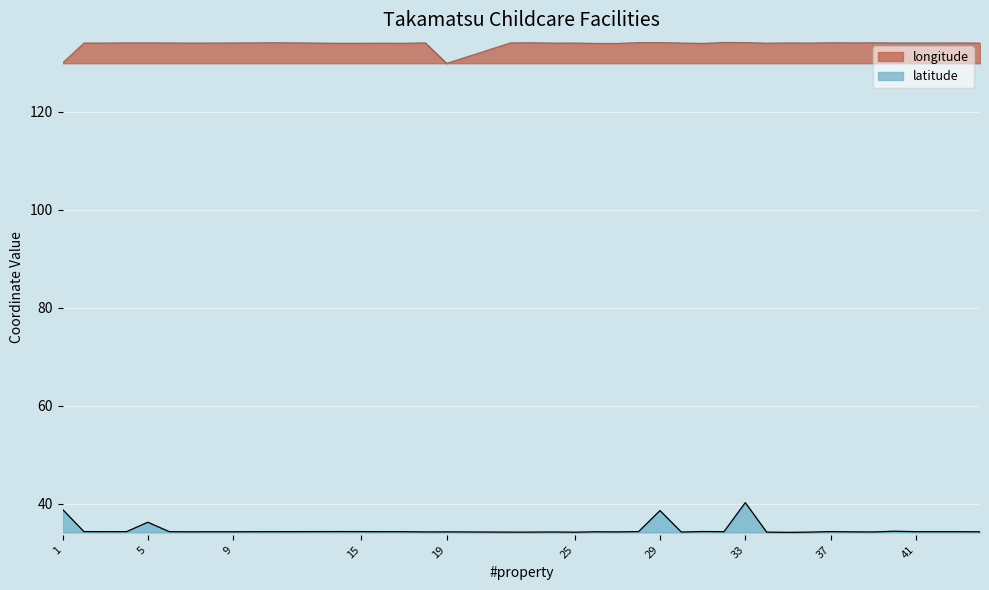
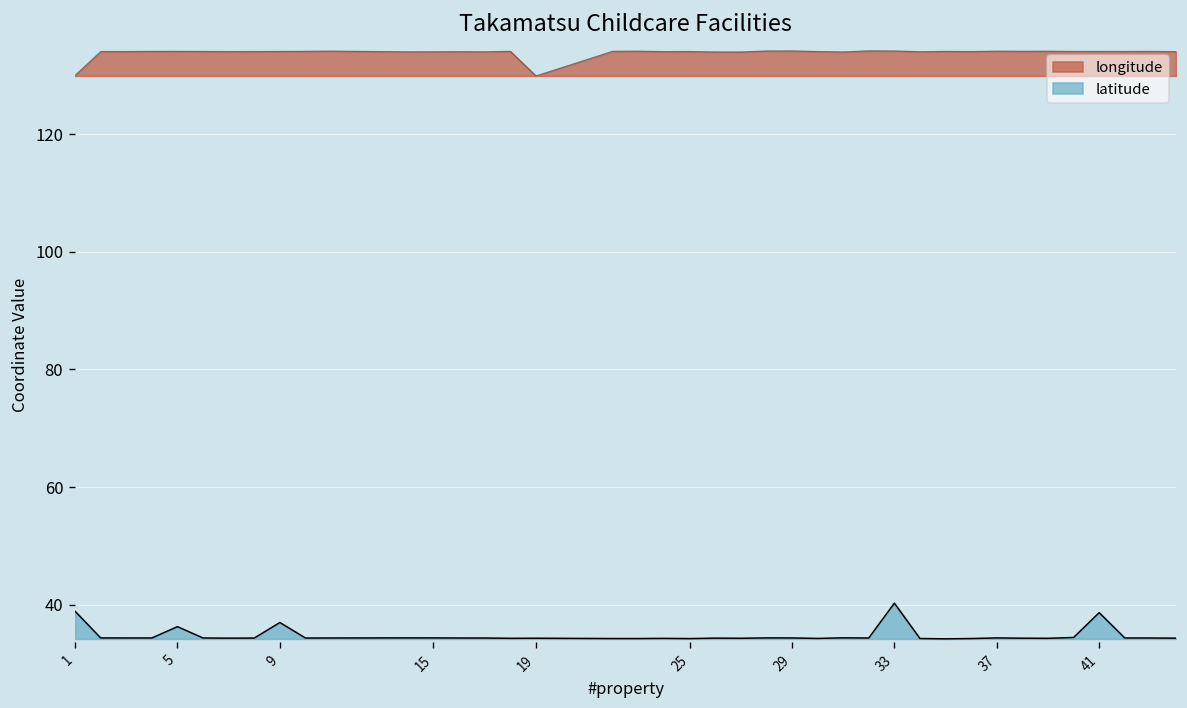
  {
    "latitude": {
      "1": 39,
      "5": 36,
-     "9": 34,
+     "9": 37,
      "15": 34,
      "19": 34,
      "25": 34,
-     "29": 39,
+     "29": 34,
      "33": 40,
      "37": 34,
-     "41": 34
+     "41": 39
    },
    "longitude": {
      "1": 130,
      "5": 134,
      "9": 134,
      "15": 134,
      "19": 130,
      "25": 134,
      "29": 134,
      "33": 134,
      "37": 134,
      "41": 134
    }
  }
